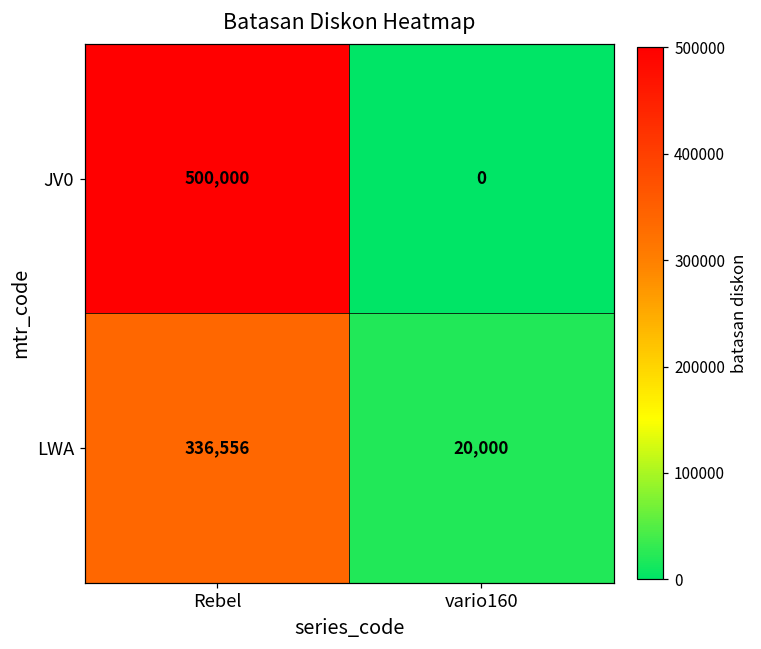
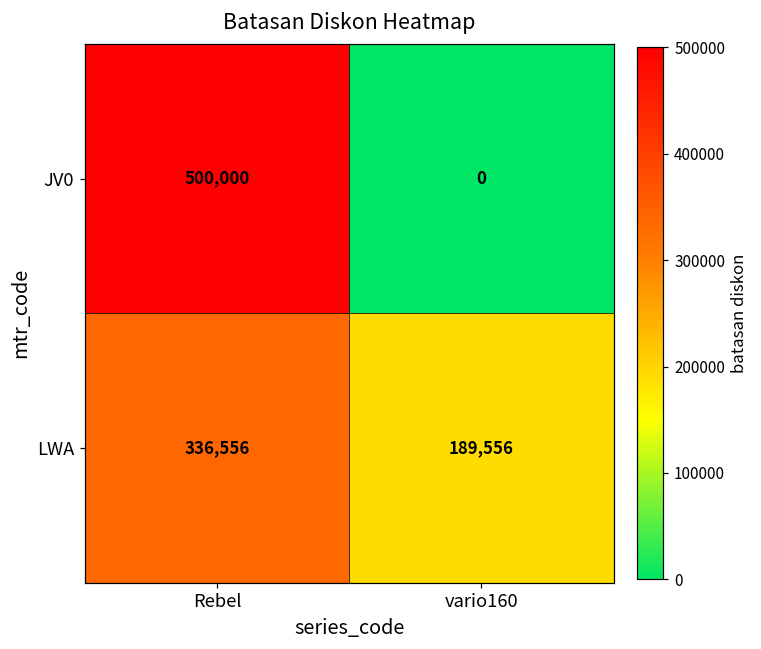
  {
    "JV0": {
      "Rebel": "500,000",
      "vario160": "0"
    },
    "LWA": {
      "Rebel": "336,556",
-     "vario160": "20,000"
+     "vario160": "189,556"
    }
  }
